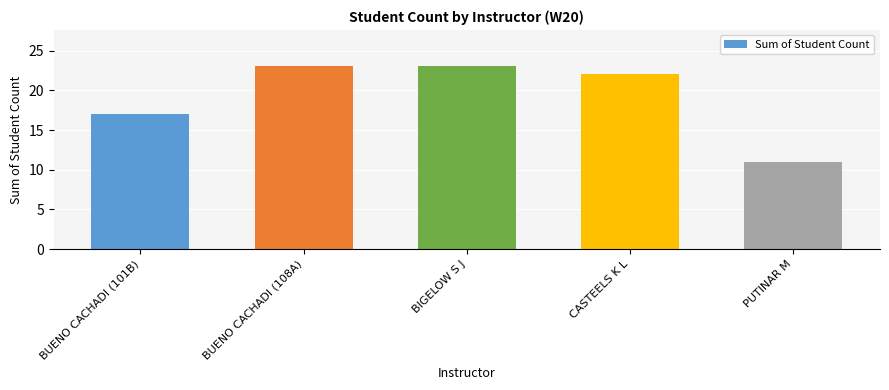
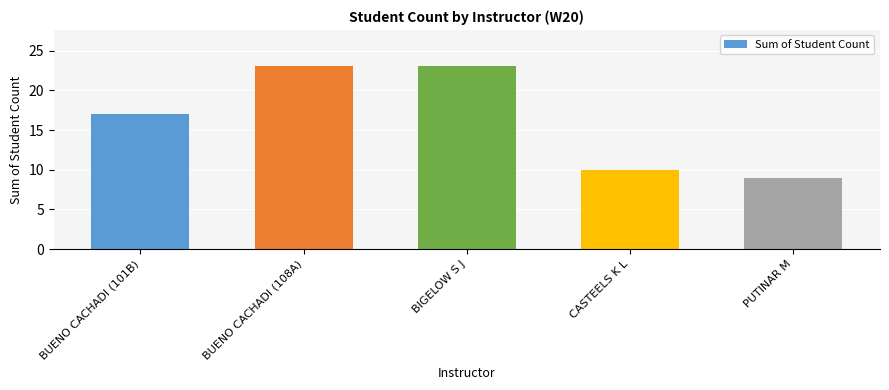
  {
    "BUENO CACHADI (101B)": 17,
    "BUENO CACHADI (108A)": 23,
    "BIGELOW S J": 23,
-   "CASTEELS K L": 22,
-   "PUTINAR M": 11
+   "CASTEELS K L": 10,
+   "PUTINAR M": 9
  }
